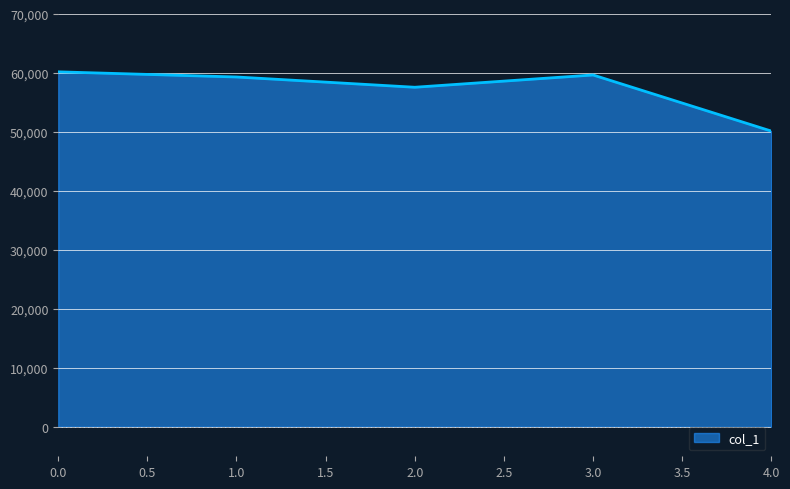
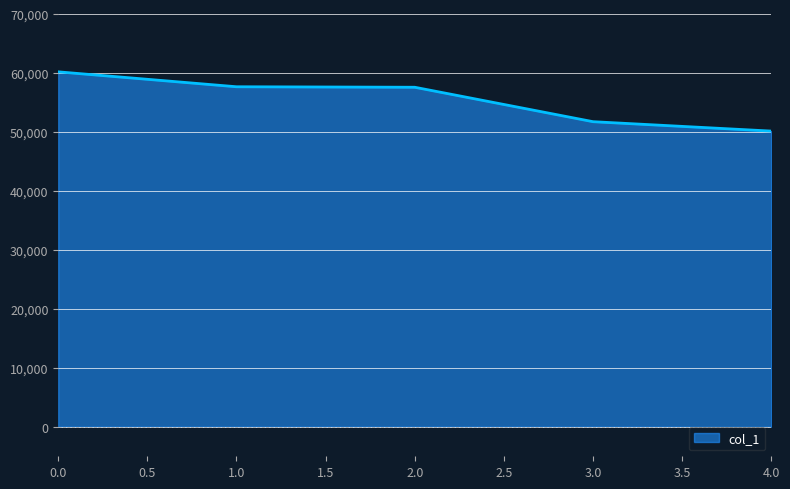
  {
    "0.0": "60,000",
-   "1.0": "59,000",
+   "1.0": "58,000",
    "2.0": "58,000",
-   "3.0": "60,000",
+   "3.0": "52,000",
    "4.0": "50,000"
  }
